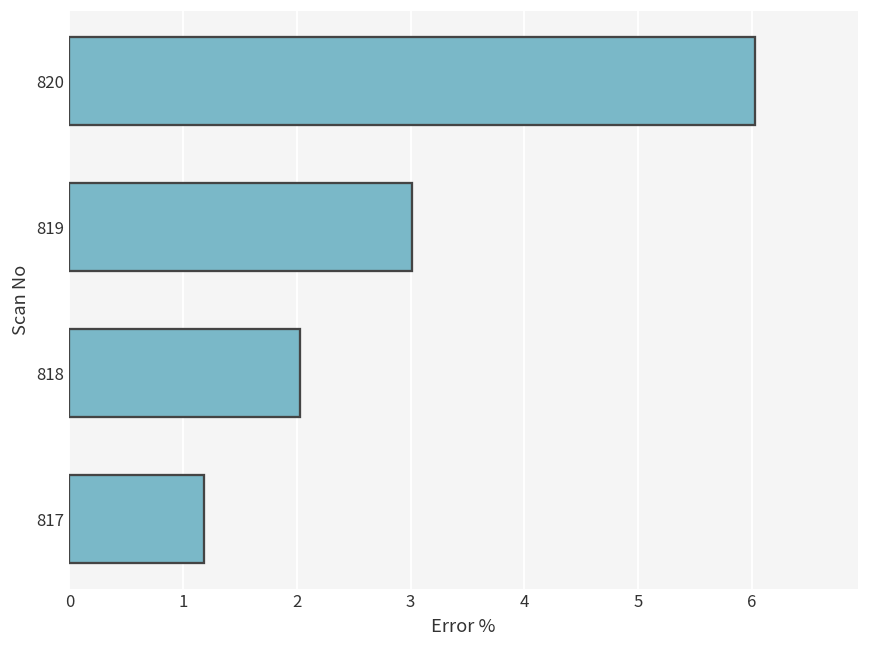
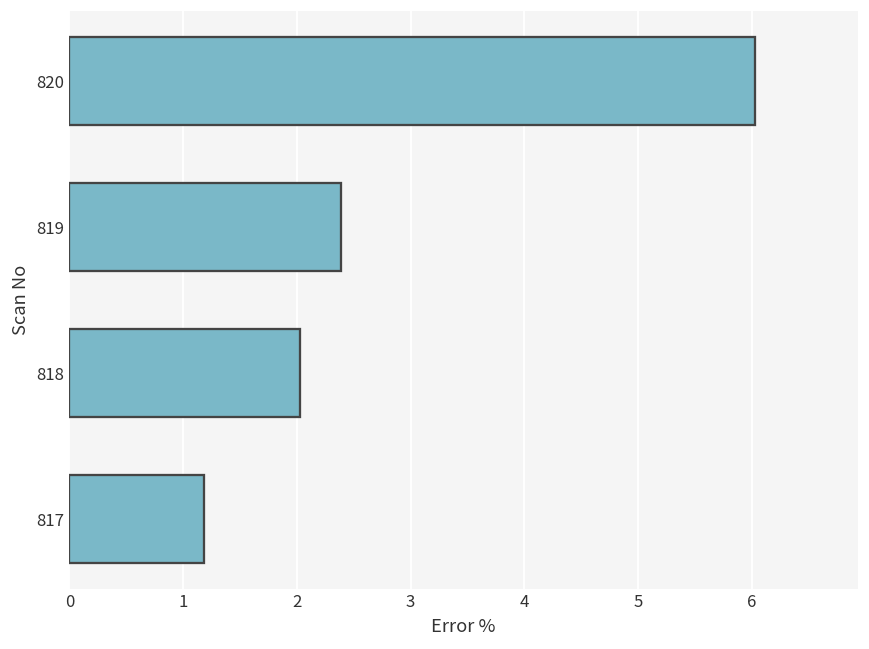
  {
    "820": 6.03,
-   "819": 3.01,
+   "819": 2.39,
    "818": 2.03,
    "817": 1.18
  }
